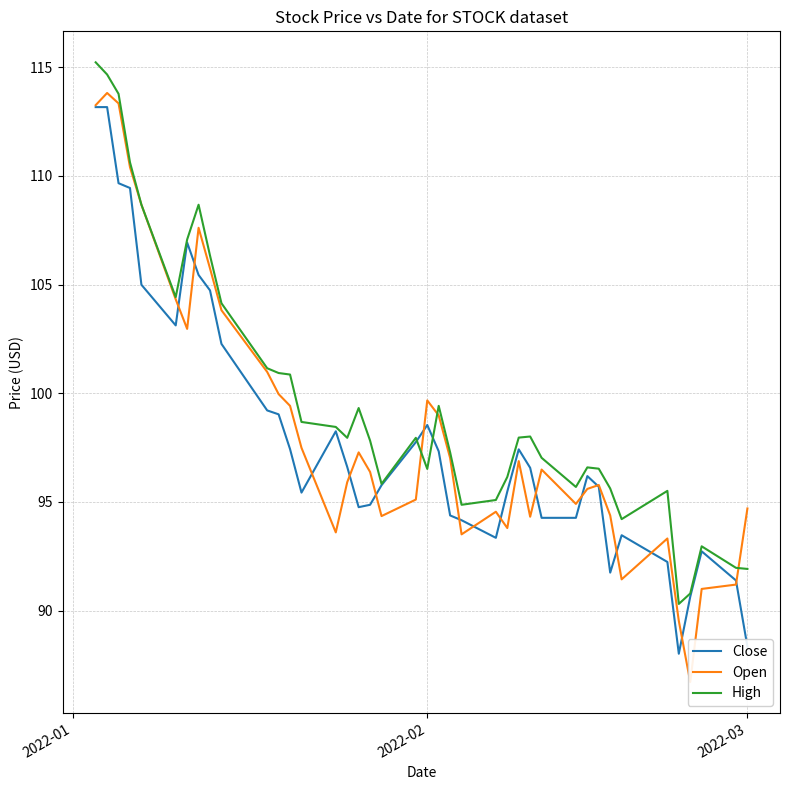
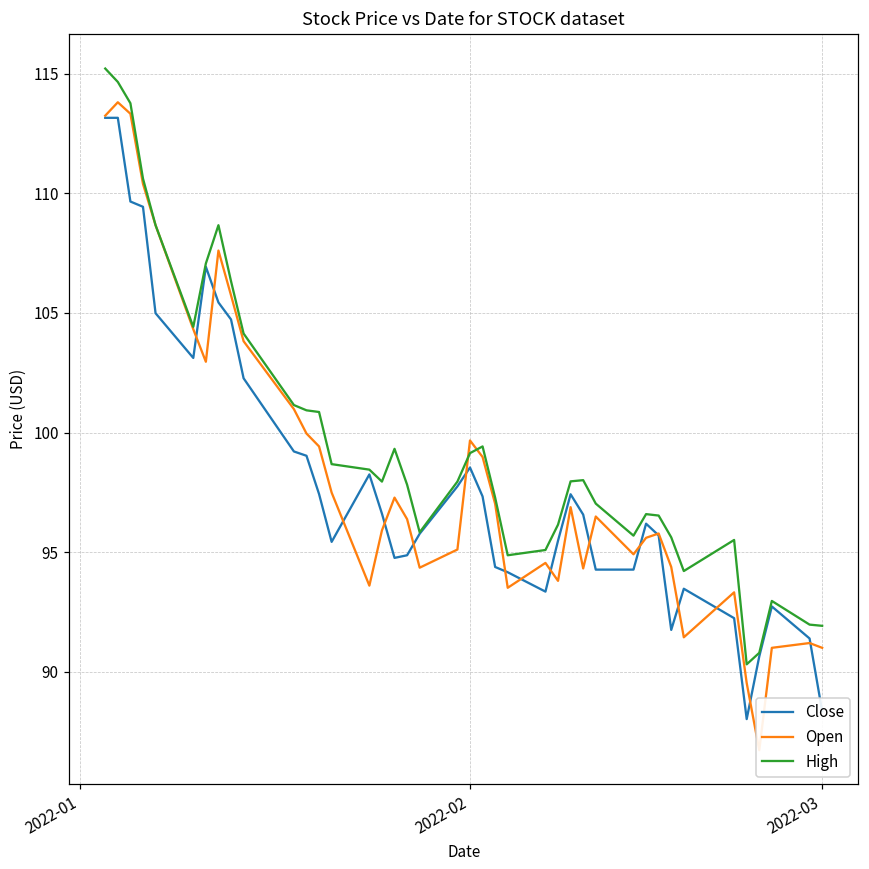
  {
    "Close": {
      "2022-02": 98.5
    },
    "Open": {
      "2022-02": 99.7,
-     "2022-03": 94.7
+     "2022-03": 91.0
    },
    "High": {
-     "2022-02": 96.5,
+     "2022-02": 99.1,
      "2022-03": 91.9
    }
  }
